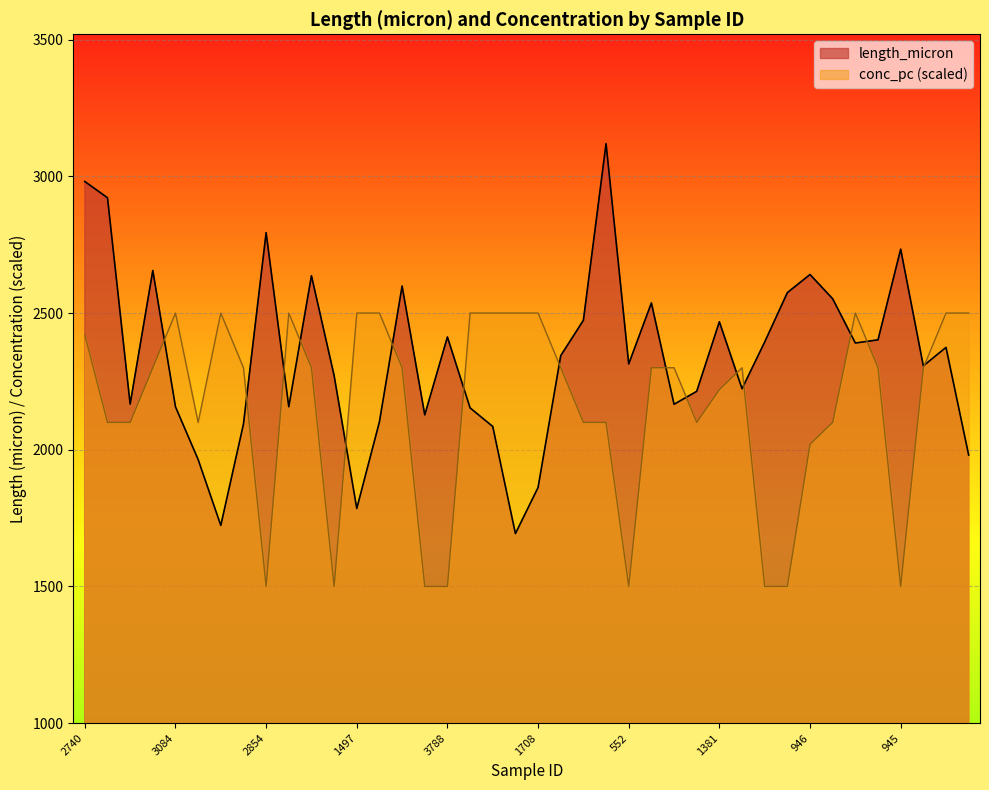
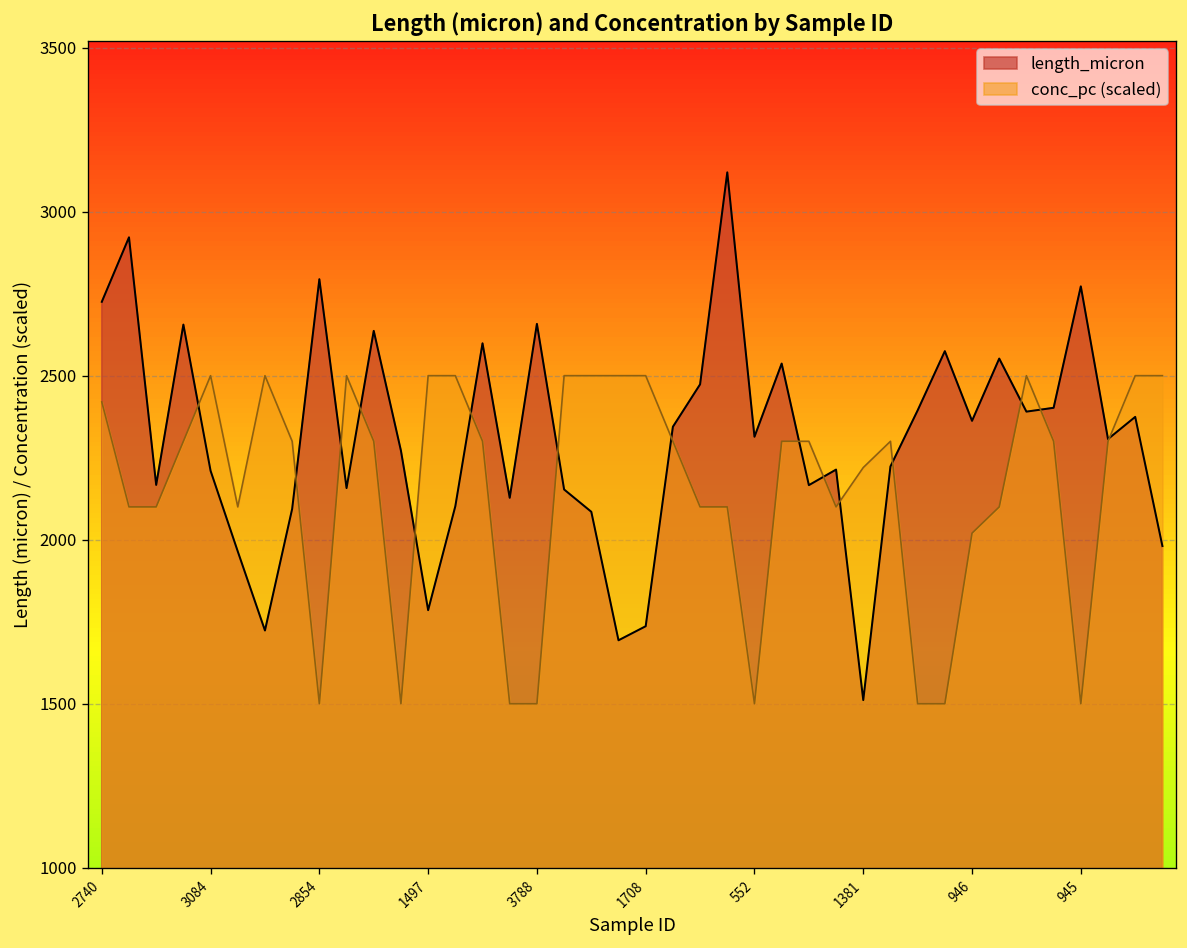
  {
    "length_micron": {
-     "2740": 2980,
-     "3084": 2160,
+     "2740": 2730,
+     "3084": 2210,
      "2854": 2790,
      "1497": 1790,
-     "3788": 2410,
-     "1708": 1860,
+     "3788": 2660,
+     "1708": 1740,
      "552": 2310,
-     "1381": 2470,
-     "946": 2640,
-     "945": 2730
+     "1381": 1510,
+     "946": 2360,
+     "945": 2770
    },
    "conc_pc (scaled)": {
      "2740": 2420,
      "3084": 2500,
      "2854": 1500,
      "1497": 2500,
      "3788": 1500,
      "1708": 2500,
      "552": 1500,
      "1381": 2220,
      "946": 2020,
      "945": 1500
    }
  }
